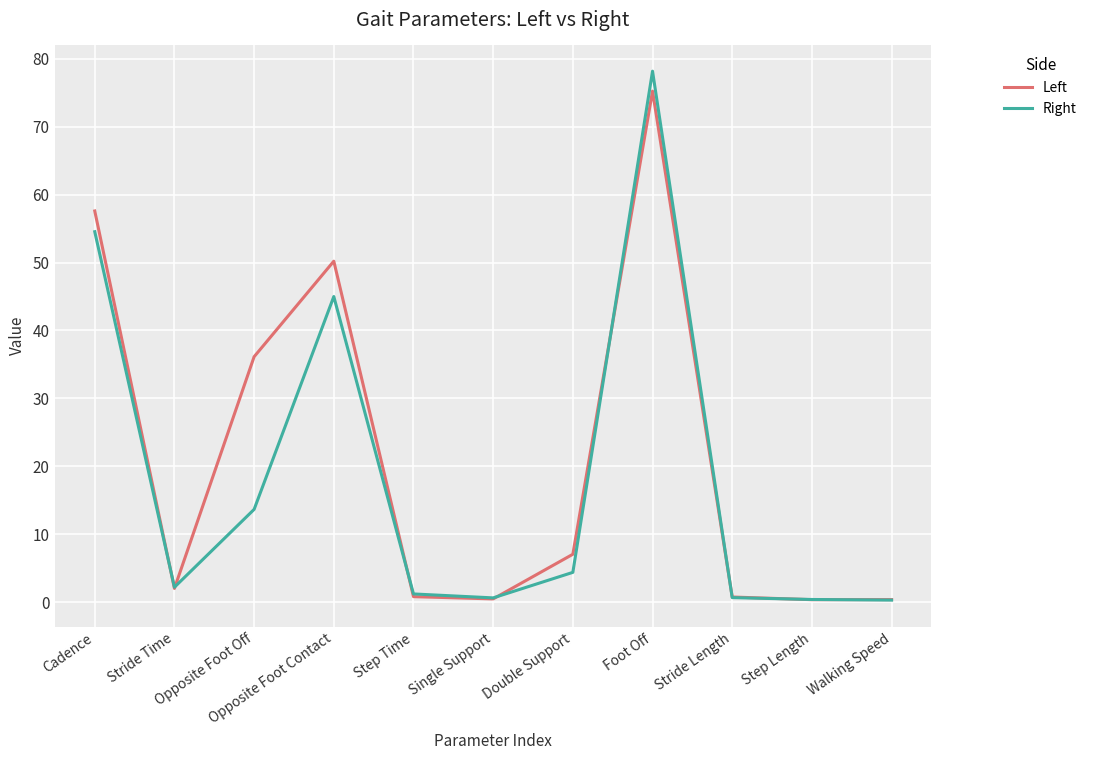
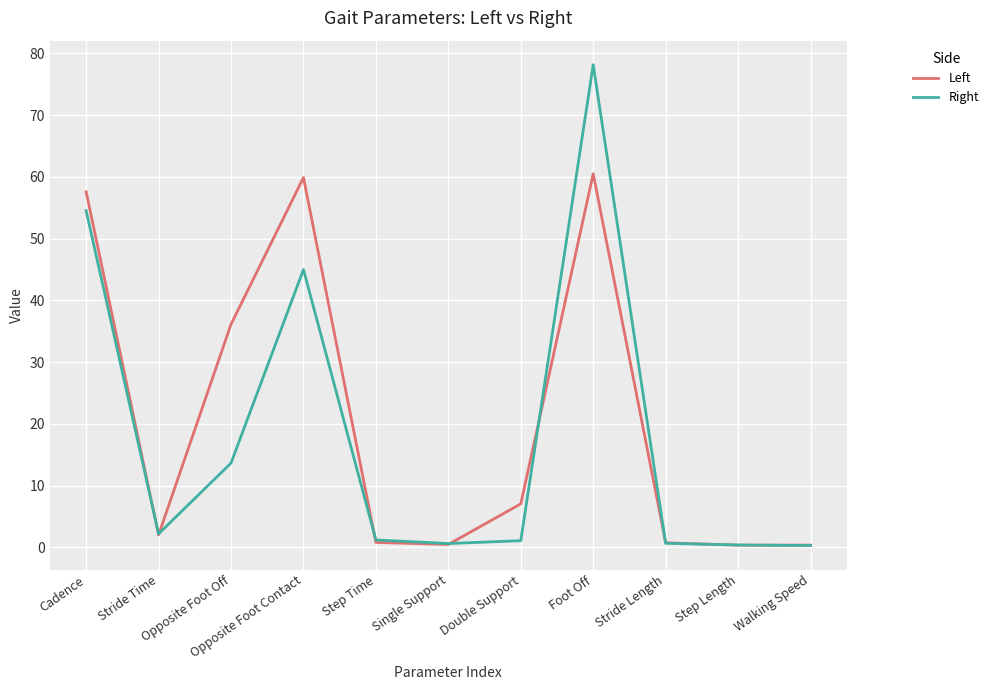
  {
    "Left": {
      "Cadence": 58,
      "Opposite Foot Off": 36,
-     "Opposite Foot Contact": 50,
+     "Opposite Foot Contact": 60,
      "Double Support": 7,
-     "Foot Off": 75
+     "Foot Off": 61
    },
    "Right": {
      "Cadence": 55,
      "Opposite Foot Off": 14,
      "Opposite Foot Contact": 45,
-     "Double Support": 4,
+     "Double Support": 1,
      "Foot Off": 78
    }
  }
